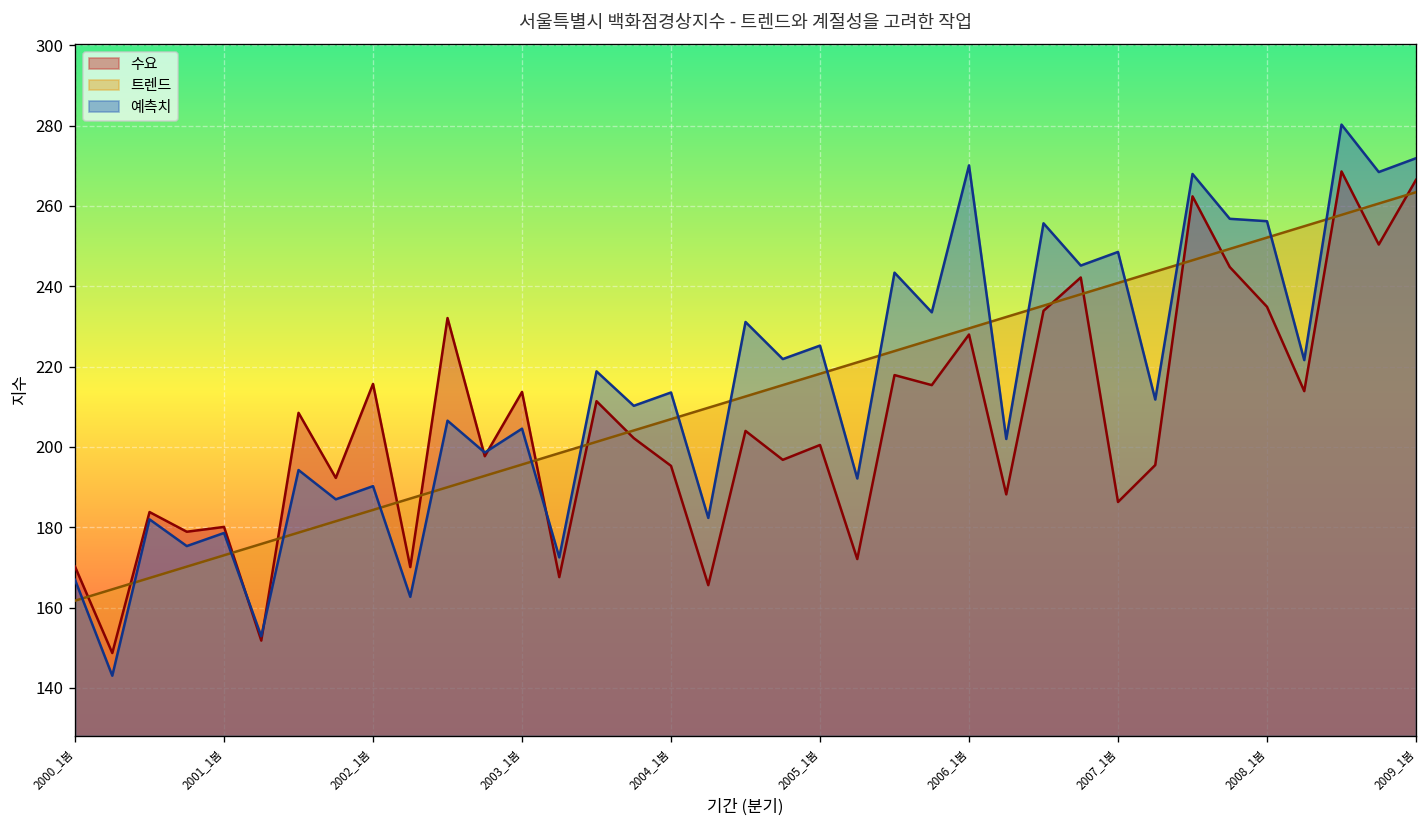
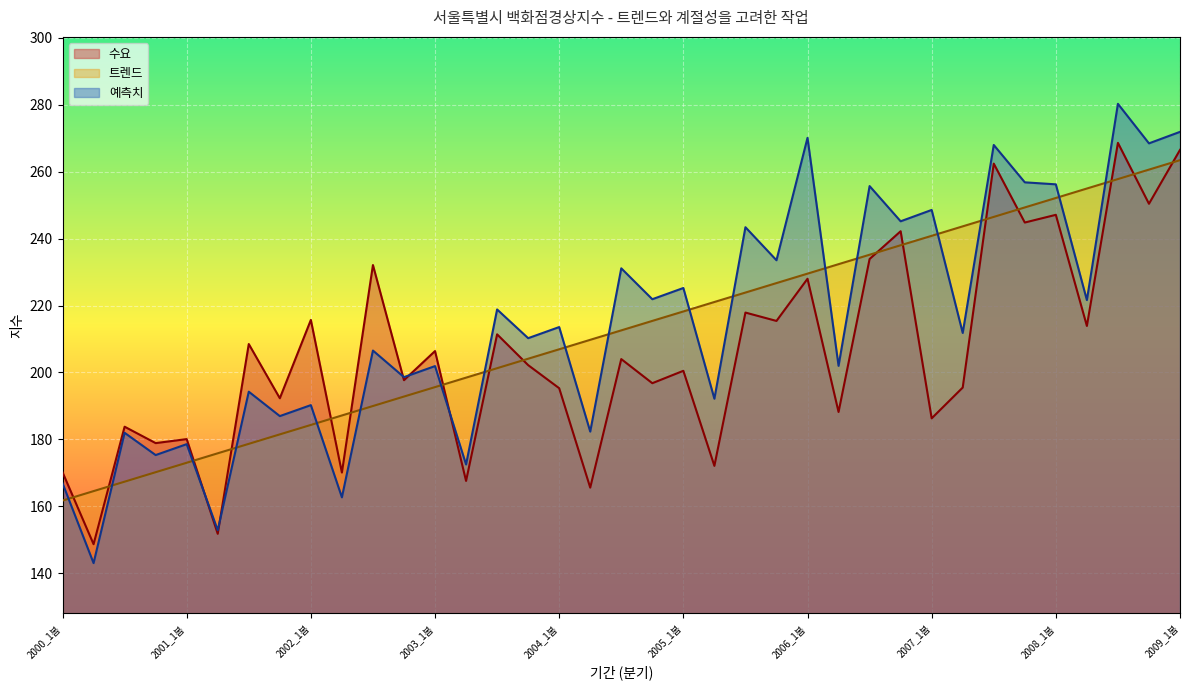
  {
    "수요": {
      "2000_1봄": 170,
      "2001_1봄": 180,
      "2002_1봄": 216,
-     "2003_1봄": 214,
+     "2003_1봄": 206,
      "2004_1봄": 195,
      "2005_1봄": 201,
      "2006_1봄": 228,
      "2007_1봄": 186,
-     "2008_1봄": 235,
+     "2008_1봄": 247,
      "2009_1봄": 267
    },
    "트렌드": {
      "2000_1봄": 162,
      "2001_1봄": 173,
      "2002_1봄": 184,
      "2003_1봄": 196,
      "2004_1봄": 207,
      "2005_1봄": 218,
      "2006_1봄": 230,
      "2007_1봄": 241,
      "2008_1봄": 252,
      "2009_1봄": 263
    },
    "예측치": {
      "2000_1봄": 167,
      "2001_1봄": 179,
      "2002_1봄": 190,
-     "2003_1봄": 205,
+     "2003_1봄": 202,
      "2004_1봄": 214,
      "2005_1봄": 225,
      "2006_1봄": 270,
      "2007_1봄": 249,
      "2008_1봄": 256,
      "2009_1봄": 272
    }
  }
